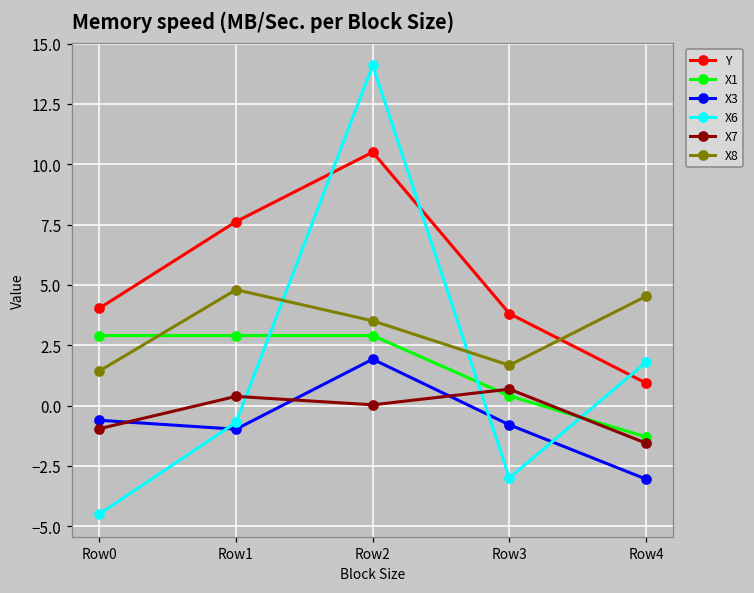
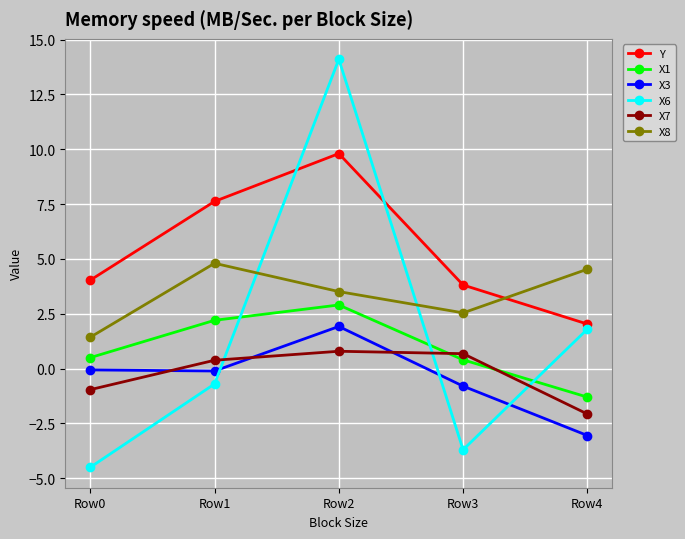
  {
    "Y": {
      "Row0": 4.0,
      "Row1": 7.6,
-     "Row2": 10.5,
+     "Row2": 9.8,
      "Row3": 3.8,
-     "Row4": 0.9
+     "Row4": 2.0
    },
    "X1": {
-     "Row0": 2.9,
-     "Row1": 2.9,
+     "Row0": 0.5,
+     "Row1": 2.2,
      "Row2": 2.9,
      "Row3": 0.4,
      "Row4": -1.3
    },
    "X3": {
-     "Row0": -0.6,
-     "Row1": -1.0,
+     "Row0": -0.1,
+     "Row1": -0.1,
      "Row2": 1.9,
      "Row3": -0.8,
      "Row4": -3.1
    },
    "X6": {
      "Row0": -4.5,
      "Row1": -0.7,
      "Row2": 14.1,
-     "Row3": -3.0,
+     "Row3": -3.7,
      "Row4": 1.8
    },
    "X7": {
      "Row0": -1.0,
      "Row1": 0.4,
-     "Row2": 0.0,
+     "Row2": 0.8,
      "Row3": 0.7,
-     "Row4": -1.6
+     "Row4": -2.1
    },
    "X8": {
      "Row0": 1.4,
      "Row1": 4.8,
      "Row2": 3.5,
-     "Row3": 1.7,
+     "Row3": 2.5,
      "Row4": 4.5
    }
  }
